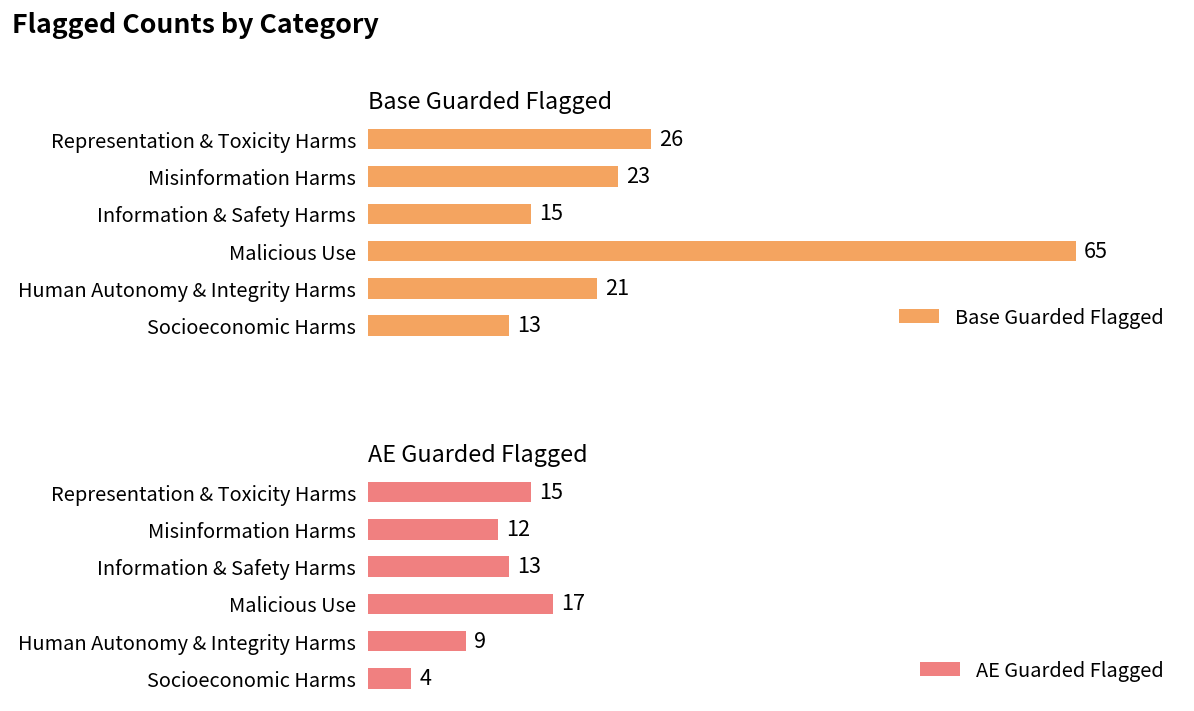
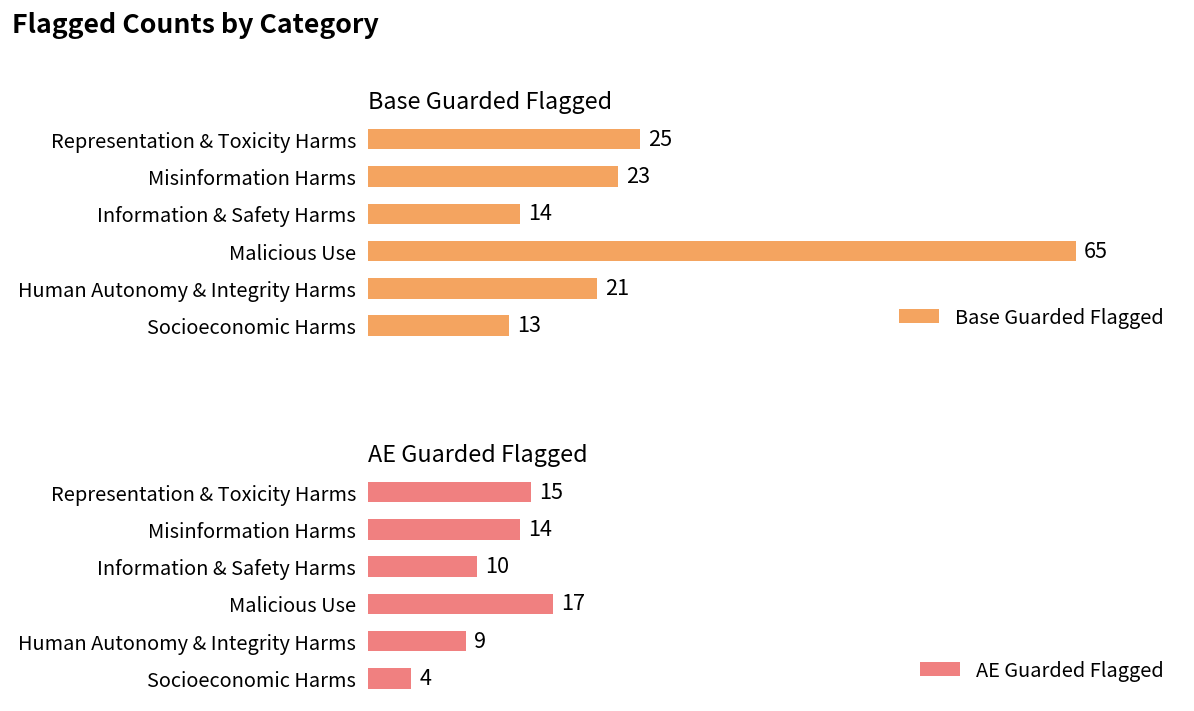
  {
    "Base Guarded Flagged": {
-     "Representation & Toxicity Harms": 26,
+     "Representation & Toxicity Harms": 25,
      "Misinformation Harms": 23,
-     "Information & Safety Harms": 15,
+     "Information & Safety Harms": 14,
      "Malicious Use": 65,
      "Human Autonomy & Integrity Harms": 21,
      "Socioeconomic Harms": 13
    },
    "AE Guarded Flagged": {
      "Representation & Toxicity Harms": 15,
-     "Misinformation Harms": 12,
-     "Information & Safety Harms": 13,
+     "Misinformation Harms": 14,
+     "Information & Safety Harms": 10,
      "Malicious Use": 17,
      "Human Autonomy & Integrity Harms": 9,
      "Socioeconomic Harms": 4
    }
  }
